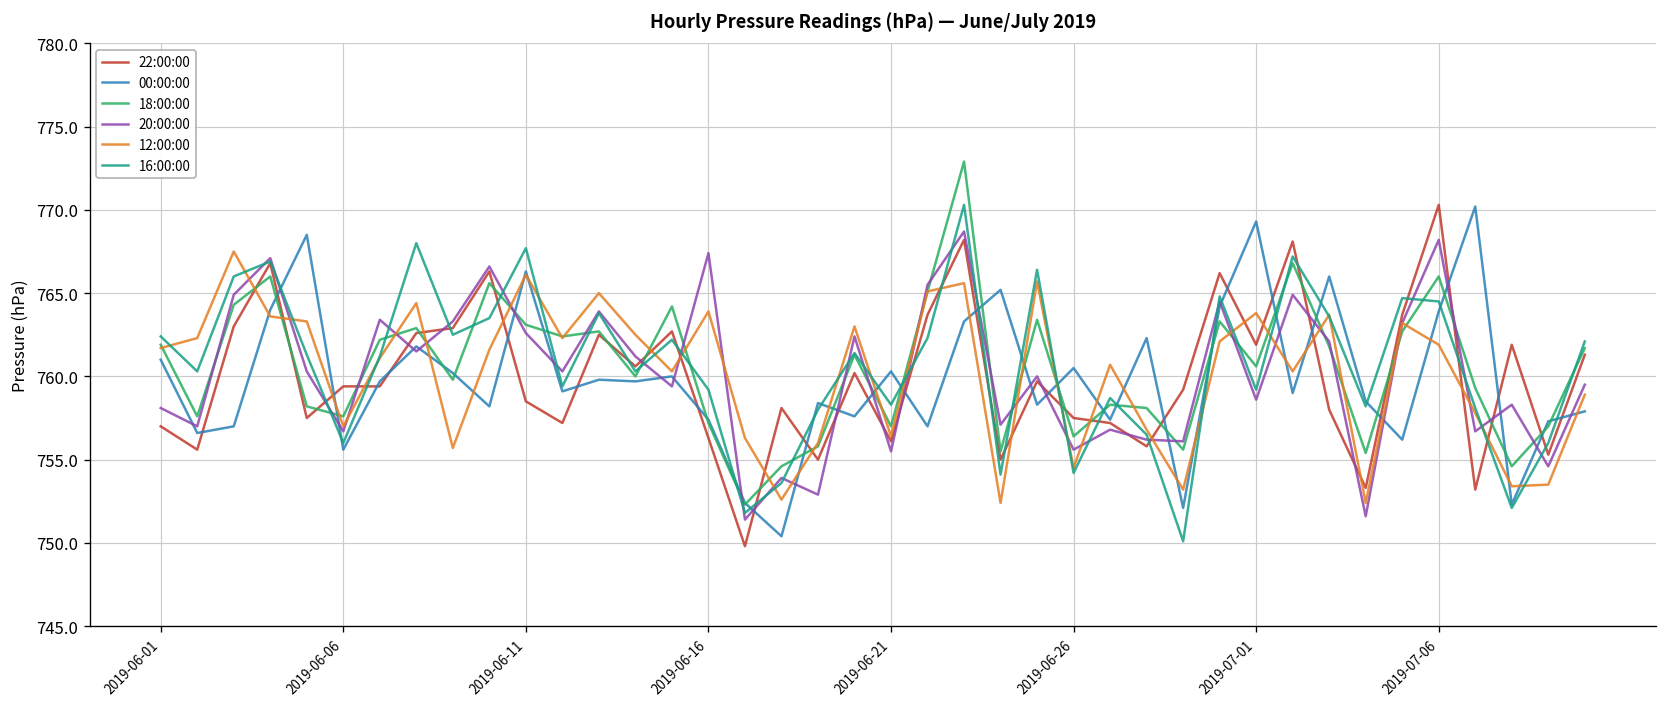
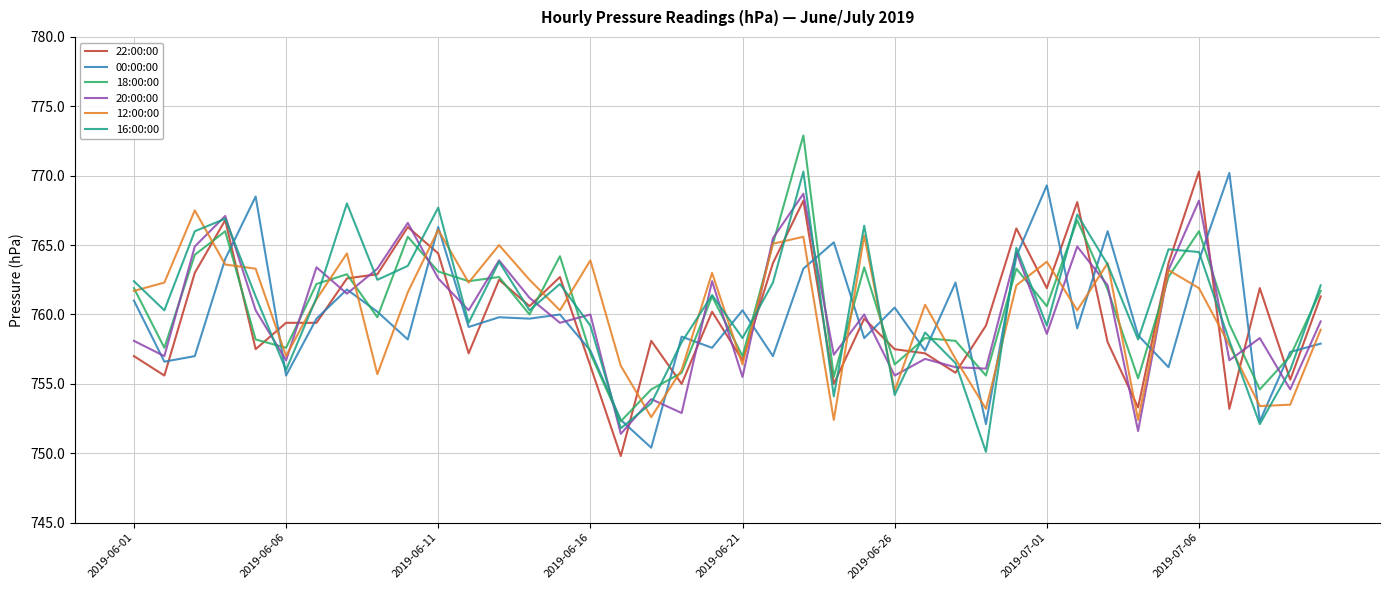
  {
    "22:00:00": {
      "2019-06-01": 757.0,
      "2019-06-06": 759.4,
-     "2019-06-11": 758.5,
+     "2019-06-11": 764.4,
      "2019-06-16": 756.3,
-     "2019-06-21": 756.1,
+     "2019-06-21": 756.7,
      "2019-06-26": 757.5,
      "2019-07-01": 761.9,
      "2019-07-06": 770.3
    },
    "00:00:00": {
      "2019-06-01": 761.0,
      "2019-06-06": 755.6,
      "2019-06-11": 766.3,
      "2019-06-16": 757.4,
      "2019-06-21": 760.3,
      "2019-06-26": 760.5,
      "2019-07-01": 769.3,
      "2019-07-06": 763.9
    },
    "20:00:00": {
      "2019-06-01": 758.1,
      "2019-06-06": 756.7,
      "2019-06-11": 762.6,
-     "2019-06-16": 767.4,
+     "2019-06-16": 760.0,
      "2019-06-21": 755.5,
      "2019-06-26": 755.6,
      "2019-07-01": 758.6,
      "2019-07-06": 768.2
    },
    "12:00:00": {
      "2019-06-01": 761.7,
      "2019-06-06": 757.0,
      "2019-06-11": 766.1,
      "2019-06-16": 763.9,
      "2019-06-21": 756.4,
      "2019-06-26": 754.5,
      "2019-07-01": 763.8,
      "2019-07-06": 761.9
    }
  }
